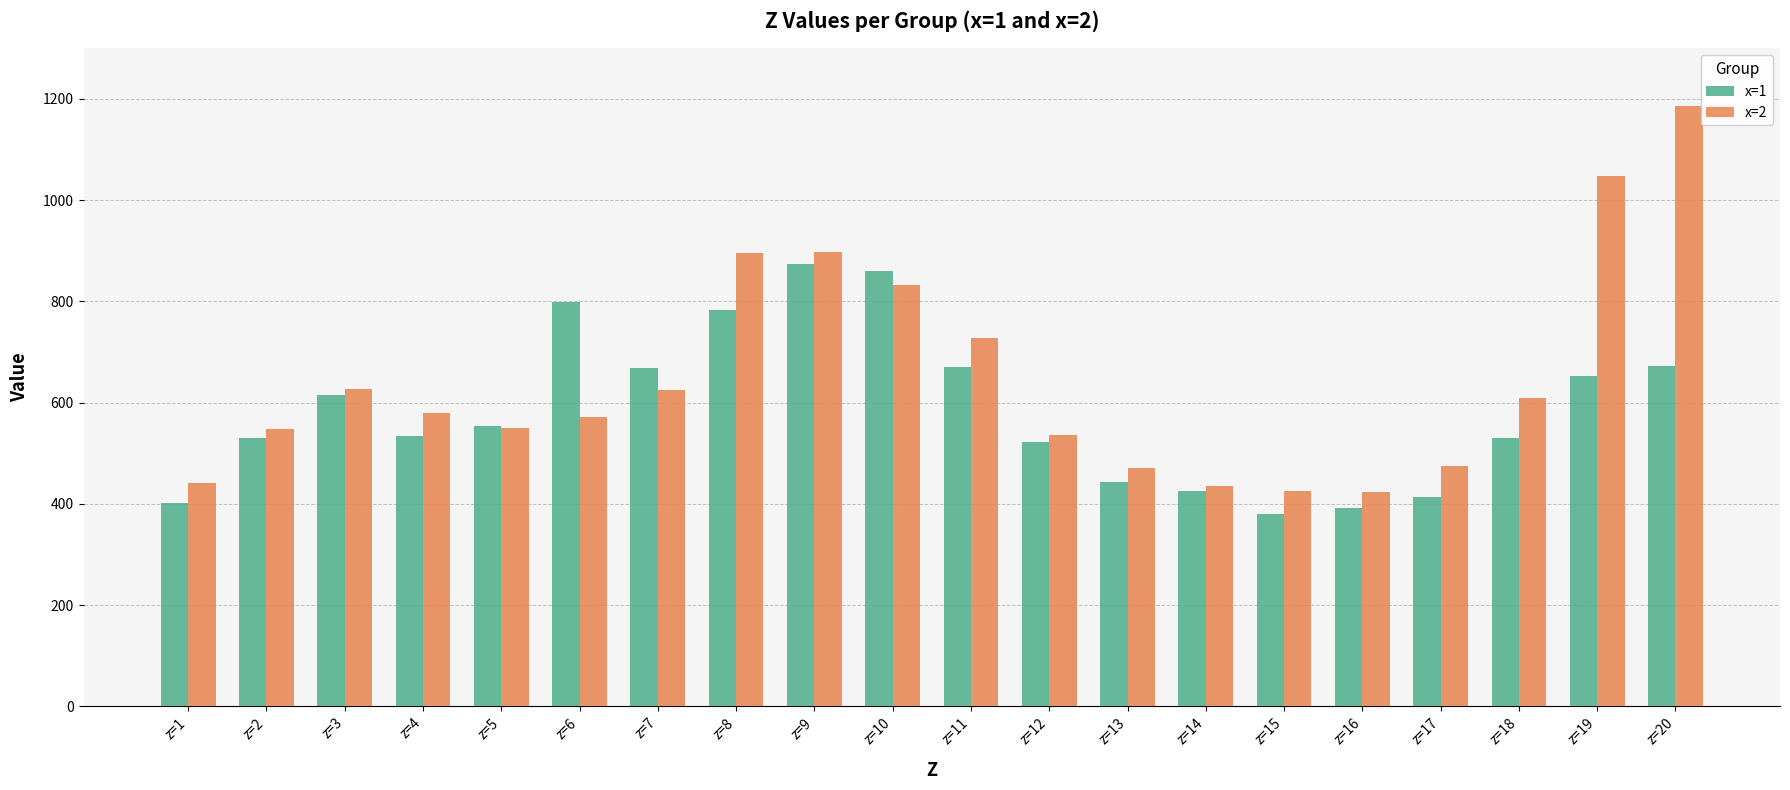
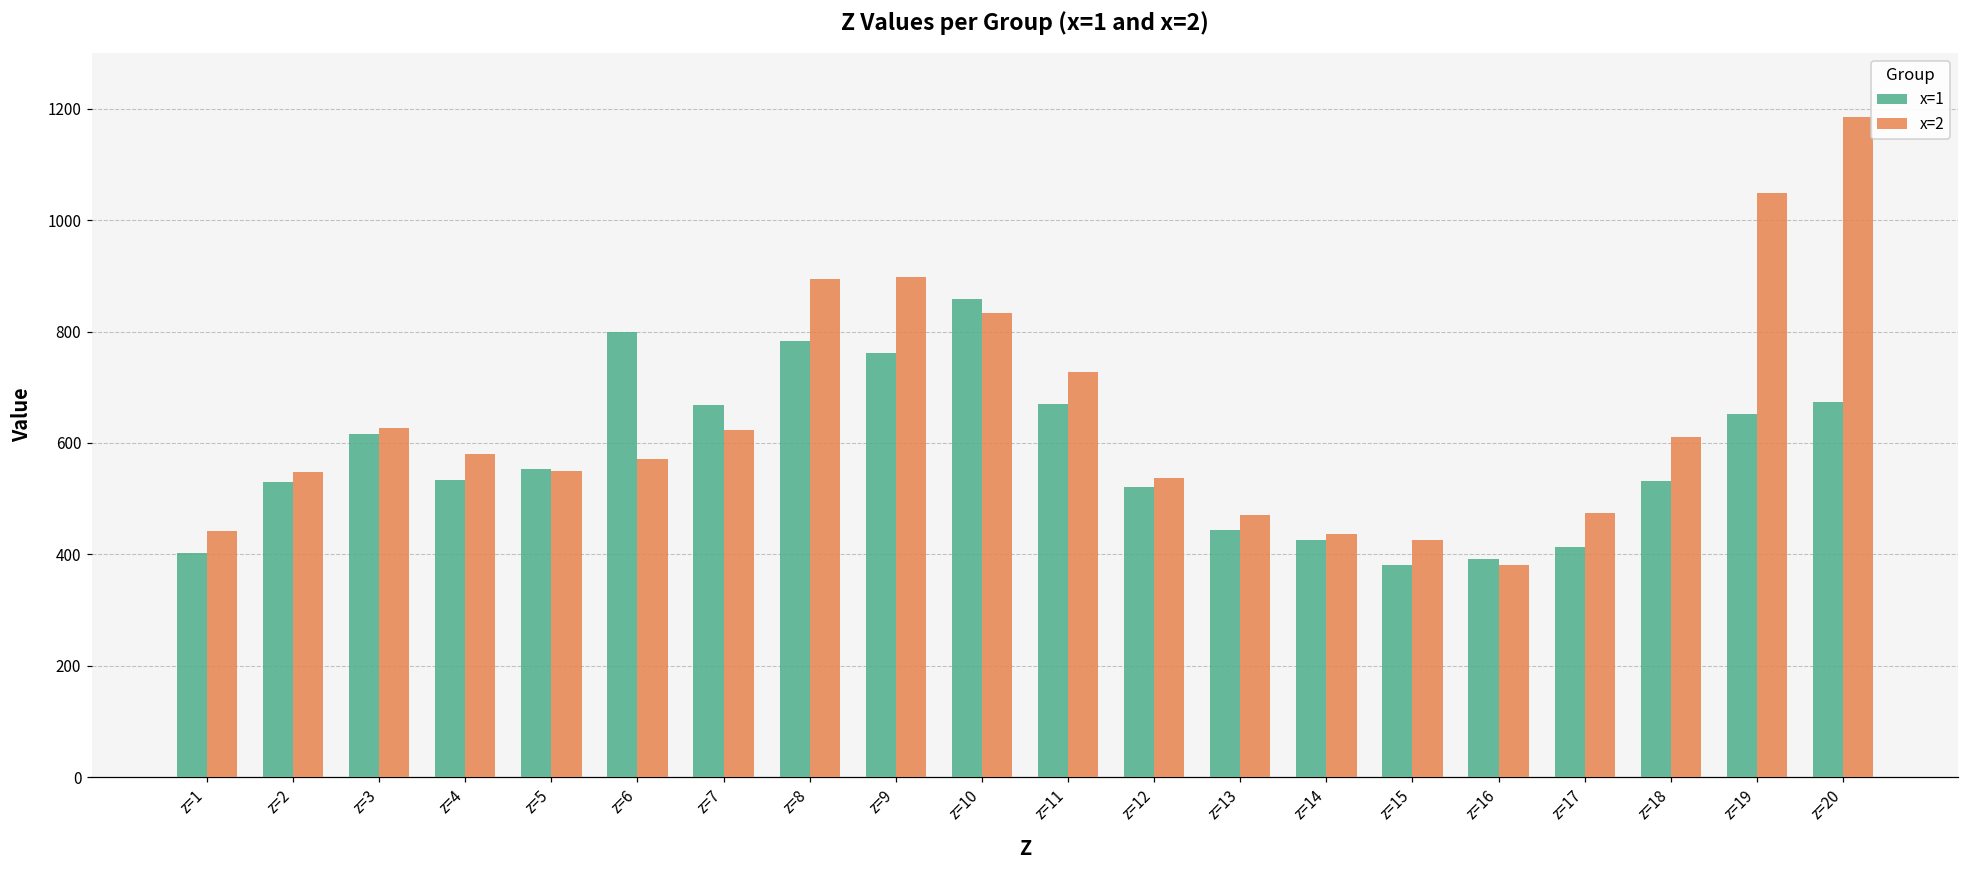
  {
    "x=1": {
      "z=1": 400,
      "z=2": 530,
      "z=3": 620,
      "z=4": 530,
      "z=5": 550,
      "z=6": 800,
      "z=7": 670,
      "z=8": 780,
-     "z=9": 870,
+     "z=9": 760,
      "z=10": 860,
      "z=11": 670,
      "z=12": 520,
      "z=13": 440,
      "z=14": 430,
      "z=15": 380,
      "z=16": 390,
      "z=17": 410,
      "z=18": 530,
      "z=19": 650,
      "z=20": 670
    },
    "x=2": {
      "z=1": 440,
      "z=2": 550,
      "z=3": 630,
      "z=4": 580,
      "z=5": 550,
      "z=6": 570,
      "z=7": 620,
      "z=8": 900,
      "z=9": 900,
      "z=10": 830,
      "z=11": 730,
      "z=12": 540,
      "z=13": 470,
      "z=14": 440,
      "z=15": 420,
-     "z=16": 420,
+     "z=16": 380,
      "z=17": 470,
      "z=18": 610,
      "z=19": 1050,
      "z=20": 1190
    }
  }
